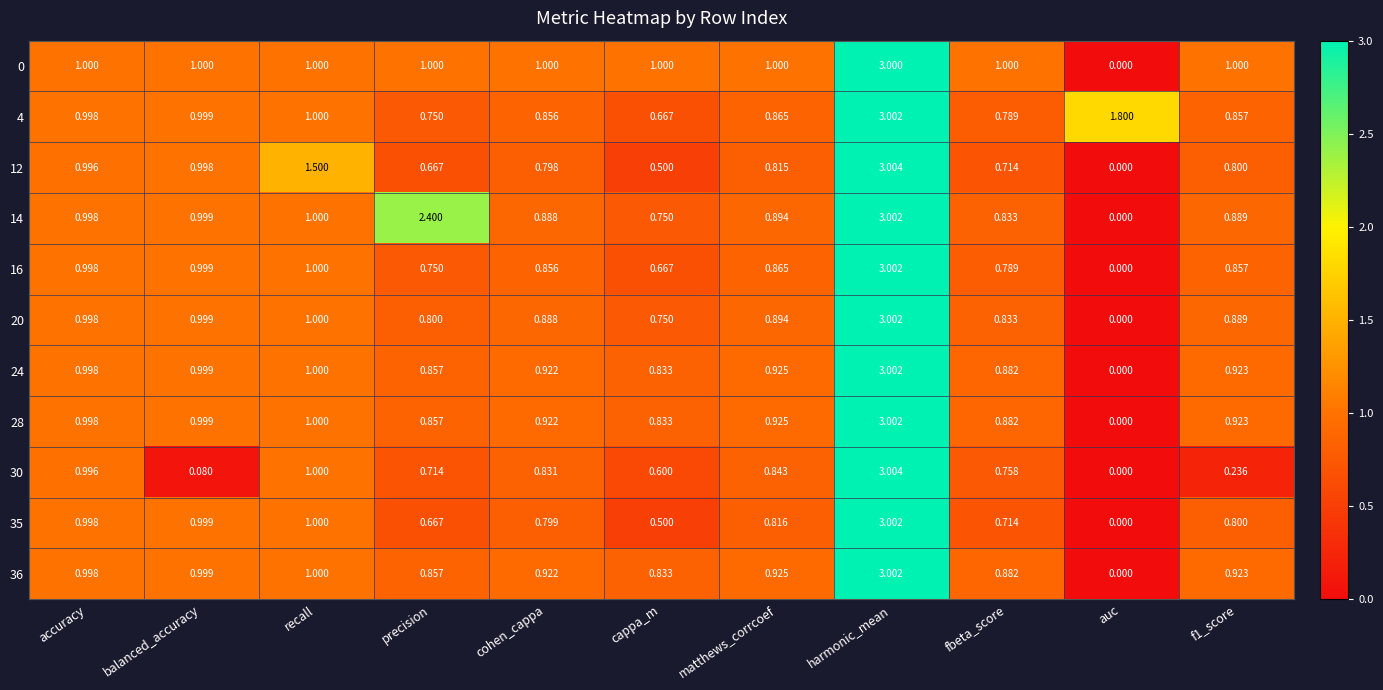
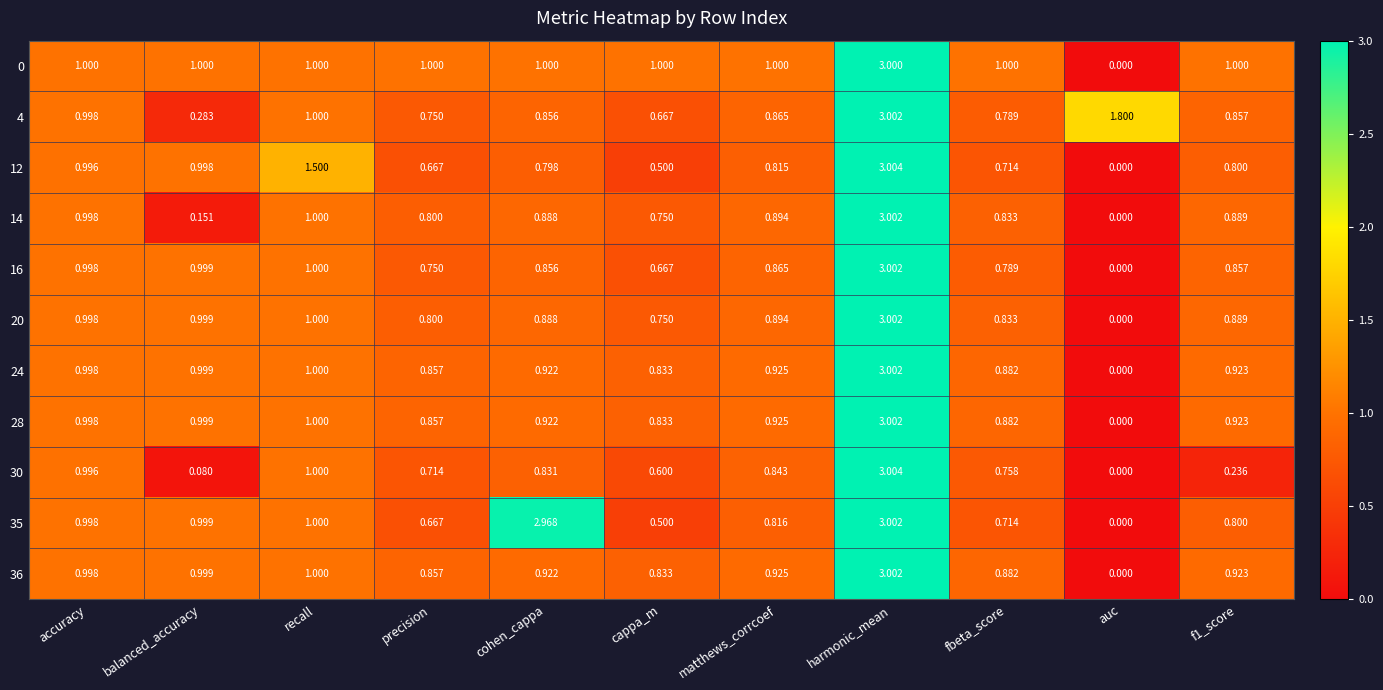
  {
    "0": {
      "accuracy": 1.000,
      "balanced_accuracy": 1.000,
      "recall": 1.000,
      "precision": 1.000,
      "cohen_cappa": 1.000,
      "cappa_m": 1.000,
      "matthews_corrcoef": 1.000,
      "harmonic_mean": 3.000,
      "fbeta_score": 1.000,
      "auc": 0.000,
      "f1_score": 1.000
    },
    "4": {
      "accuracy": 0.998,
-     "balanced_accuracy": 0.999,
+     "balanced_accuracy": 0.283,
      "recall": 1.000,
      "precision": 0.750,
      "cohen_cappa": 0.856,
      "cappa_m": 0.667,
      "matthews_corrcoef": 0.865,
      "harmonic_mean": 3.002,
      "fbeta_score": 0.789,
      "auc": 1.800,
      "f1_score": 0.857
    },
    "12": {
      "accuracy": 0.996,
      "balanced_accuracy": 0.998,
      "recall": 1.500,
      "precision": 0.667,
      "cohen_cappa": 0.798,
      "cappa_m": 0.500,
      "matthews_corrcoef": 0.815,
      "harmonic_mean": 3.004,
      "fbeta_score": 0.714,
      "auc": 0.000,
      "f1_score": 0.800
    },
    "14": {
      "accuracy": 0.998,
-     "balanced_accuracy": 0.999,
+     "balanced_accuracy": 0.151,
      "recall": 1.000,
-     "precision": 2.400,
+     "precision": 0.800,
      "cohen_cappa": 0.888,
      "cappa_m": 0.750,
      "matthews_corrcoef": 0.894,
      "harmonic_mean": 3.002,
      "fbeta_score": 0.833,
      "auc": 0.000,
      "f1_score": 0.889
    },
    "16": {
      "accuracy": 0.998,
      "balanced_accuracy": 0.999,
      "recall": 1.000,
      "precision": 0.750,
      "cohen_cappa": 0.856,
      "cappa_m": 0.667,
      "matthews_corrcoef": 0.865,
      "harmonic_mean": 3.002,
      "fbeta_score": 0.789,
      "auc": 0.000,
      "f1_score": 0.857
    },
    "20": {
      "accuracy": 0.998,
      "balanced_accuracy": 0.999,
      "recall": 1.000,
      "precision": 0.800,
      "cohen_cappa": 0.888,
      "cappa_m": 0.750,
      "matthews_corrcoef": 0.894,
      "harmonic_mean": 3.002,
      "fbeta_score": 0.833,
      "auc": 0.000,
      "f1_score": 0.889
    },
    "24": {
      "accuracy": 0.998,
      "balanced_accuracy": 0.999,
      "recall": 1.000,
      "precision": 0.857,
      "cohen_cappa": 0.922,
      "cappa_m": 0.833,
      "matthews_corrcoef": 0.925,
      "harmonic_mean": 3.002,
      "fbeta_score": 0.882,
      "auc": 0.000,
      "f1_score": 0.923
    },
    "28": {
      "accuracy": 0.998,
      "balanced_accuracy": 0.999,
      "recall": 1.000,
      "precision": 0.857,
      "cohen_cappa": 0.922,
      "cappa_m": 0.833,
      "matthews_corrcoef": 0.925,
      "harmonic_mean": 3.002,
      "fbeta_score": 0.882,
      "auc": 0.000,
      "f1_score": 0.923
    },
    "30": {
      "accuracy": 0.996,
      "balanced_accuracy": 0.080,
      "recall": 1.000,
      "precision": 0.714,
      "cohen_cappa": 0.831,
      "cappa_m": 0.600,
      "matthews_corrcoef": 0.843,
      "harmonic_mean": 3.004,
      "fbeta_score": 0.758,
      "auc": 0.000,
      "f1_score": 0.236
    },
    "35": {
      "accuracy": 0.998,
      "balanced_accuracy": 0.999,
      "recall": 1.000,
      "precision": 0.667,
-     "cohen_cappa": 0.799,
+     "cohen_cappa": 2.968,
      "cappa_m": 0.500,
      "matthews_corrcoef": 0.816,
      "harmonic_mean": 3.002,
      "fbeta_score": 0.714,
      "auc": 0.000,
      "f1_score": 0.800
    },
    "36": {
      "accuracy": 0.998,
      "balanced_accuracy": 0.999,
      "recall": 1.000,
      "precision": 0.857,
      "cohen_cappa": 0.922,
      "cappa_m": 0.833,
      "matthews_corrcoef": 0.925,
      "harmonic_mean": 3.002,
      "fbeta_score": 0.882,
      "auc": 0.000,
      "f1_score": 0.923
    }
  }
